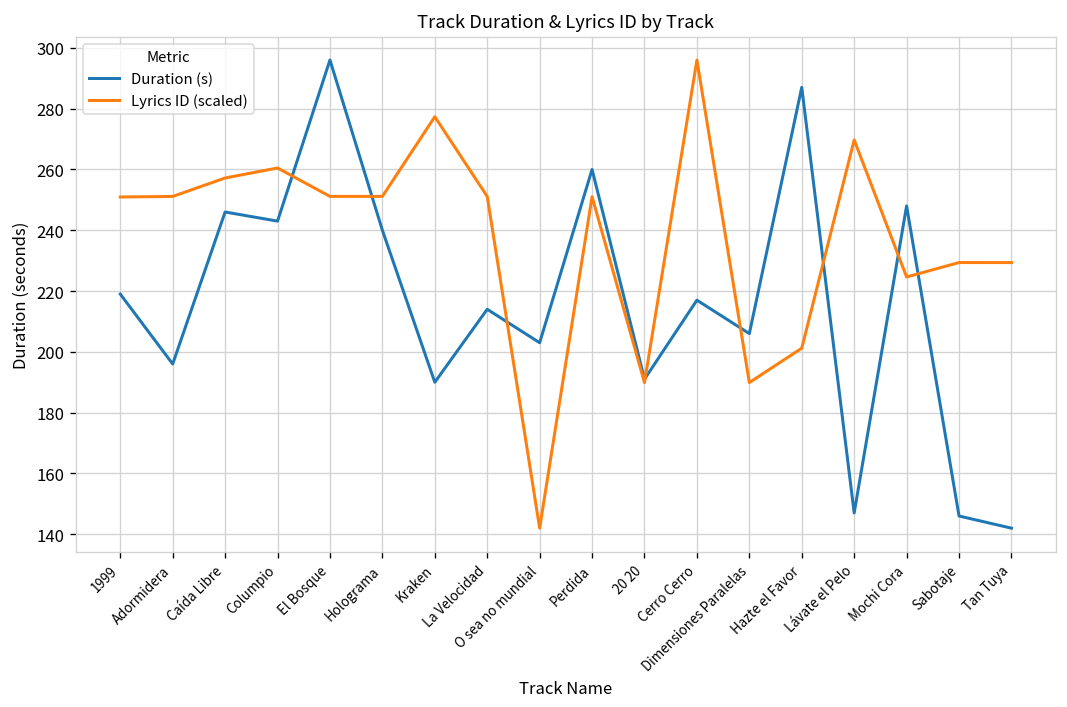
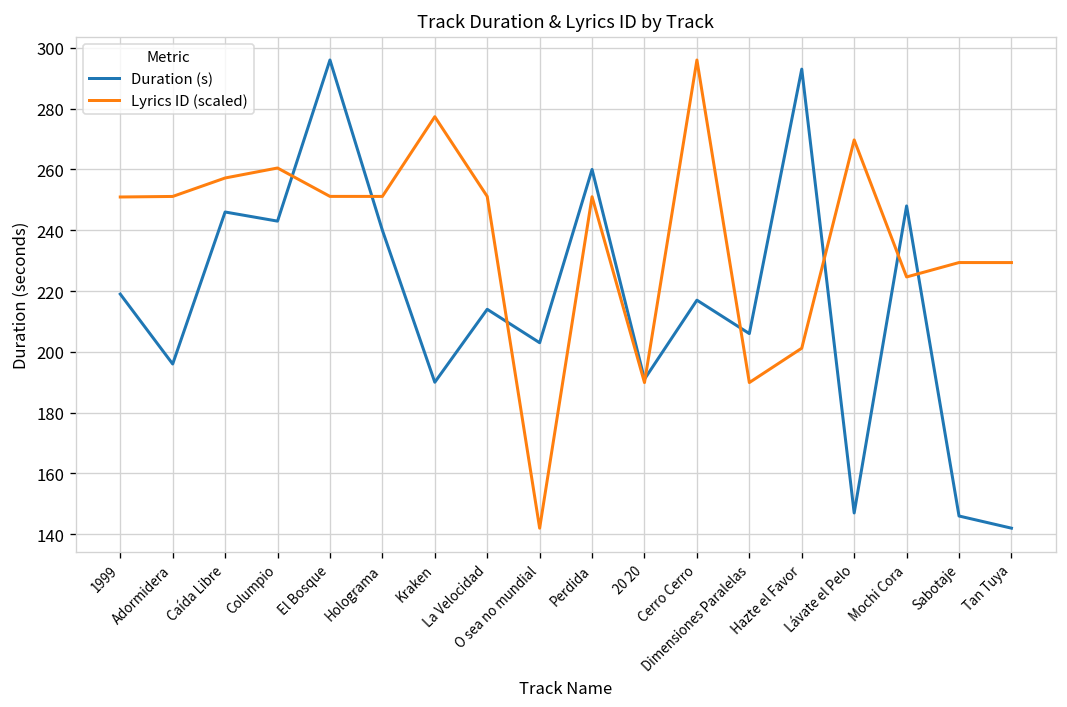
  {
    "Duration (s)": {
      "1999": 219,
      "Adormidera": 196,
      "Caída Libre": 246,
      "Columpio": 243,
      "El Bosque": 296,
      "Holograma": 240,
      "Kraken": 190,
      "La Velocidad": 214,
      "O sea no mundial": 203,
      "Perdida": 260,
      "20 20": 191,
      "Cerro Cerro": 217,
      "Dimensiones Paralelas": 206,
-     "Hazte el Favor": 287,
+     "Hazte el Favor": 293,
      "Lávate el Pelo": 147,
      "Mochi Cora": 248,
      "Sabotaje": 146,
      "Tan Tuya": 142
    },
    "Lyrics ID (scaled)": {
      "1999": 251,
      "Adormidera": 251,
      "Caída Libre": 257,
      "Columpio": 260,
      "El Bosque": 251,
      "Holograma": 251,
      "Kraken": 277,
      "La Velocidad": 251,
      "O sea no mundial": 142,
      "Perdida": 251,
      "20 20": 190,
      "Cerro Cerro": 296,
      "Dimensiones Paralelas": 190,
      "Hazte el Favor": 201,
      "Lávate el Pelo": 270,
      "Mochi Cora": 225,
      "Sabotaje": 229,
      "Tan Tuya": 229
    }
  }
